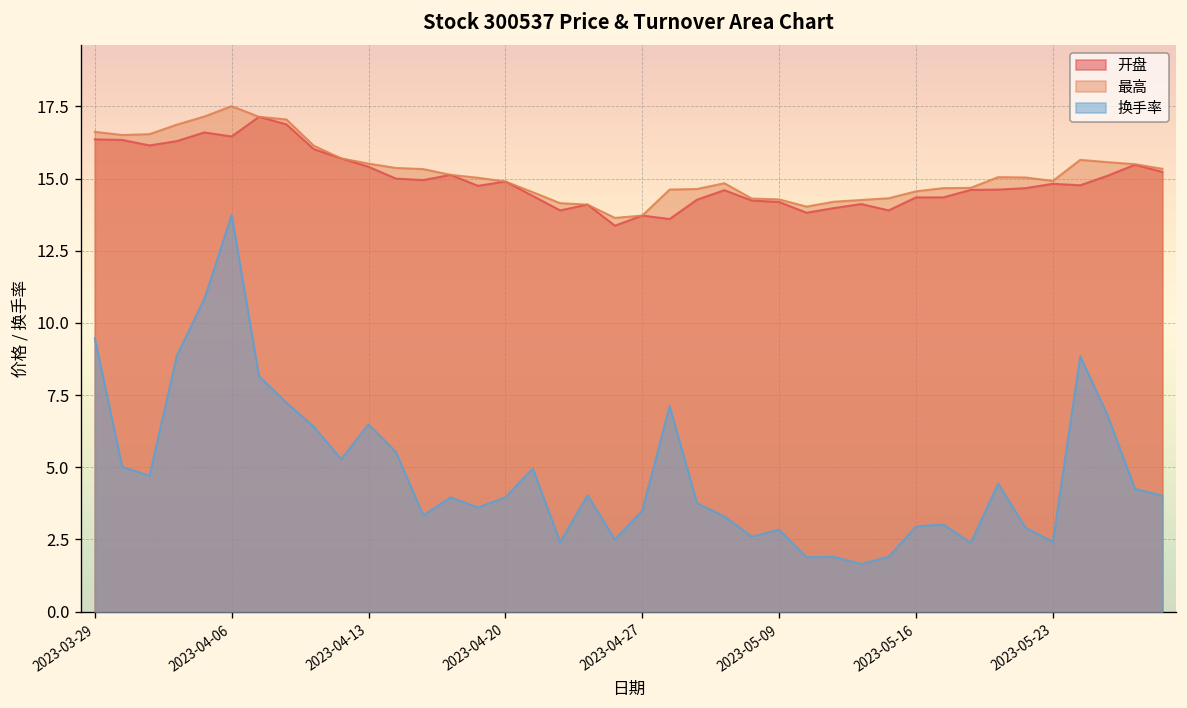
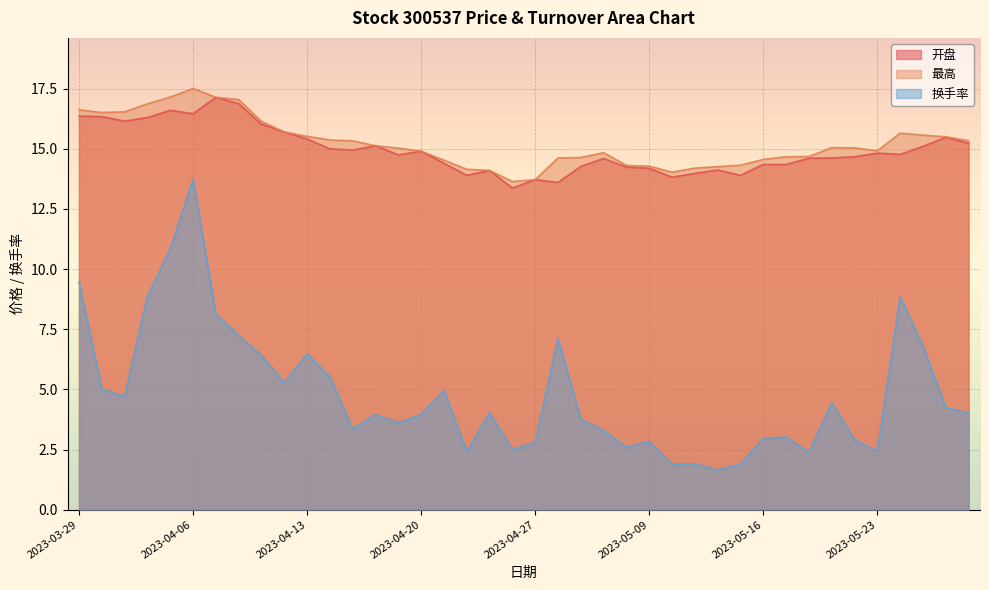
  {
    "换手率": {
      "2023-03-29": 9.5,
      "2023-04-06": 13.7,
      "2023-04-13": 6.5,
      "2023-04-20": 4.0,
-     "2023-04-27": 3.5,
+     "2023-04-27": 2.8,
      "2023-05-09": 2.8,
      "2023-05-16": 3.0,
      "2023-05-23": 2.4
    }
  }
